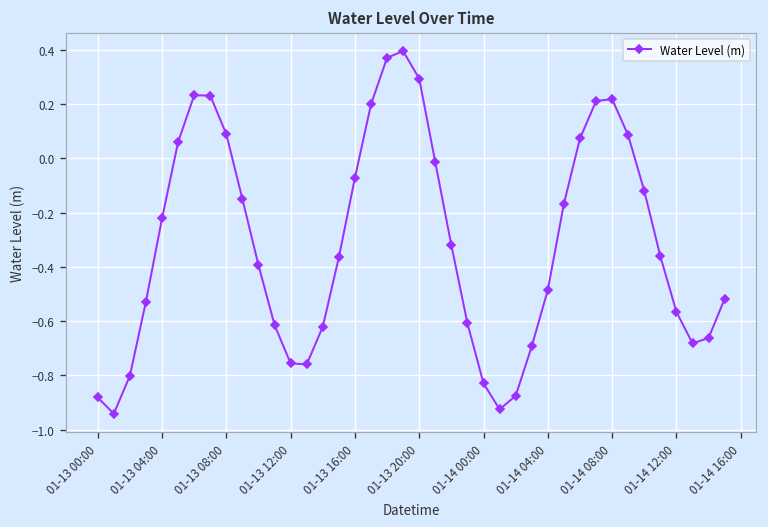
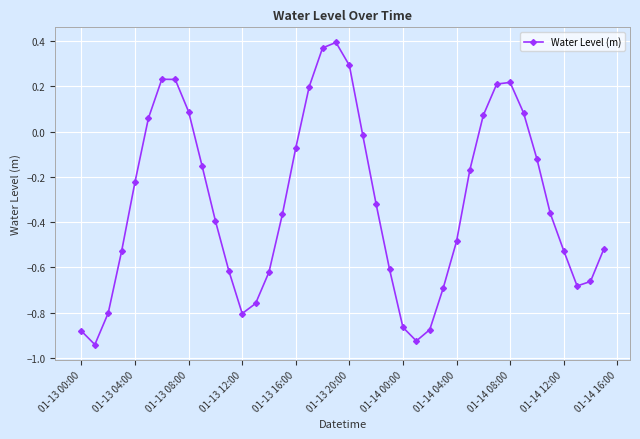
  {
    "01-13 00:00": -0.88,
    "01-13 04:00": -0.22,
    "01-13 08:00": 0.09,
-   "01-13 12:00": -0.76,
+   "01-13 12:00": -0.80,
    "01-13 16:00": -0.07,
    "01-13 20:00": 0.29,
-   "01-14 00:00": -0.83,
+   "01-14 00:00": -0.86,
    "01-14 04:00": -0.48,
    "01-14 08:00": 0.22,
-   "01-14 12:00": -0.57
+   "01-14 12:00": -0.53
  }
